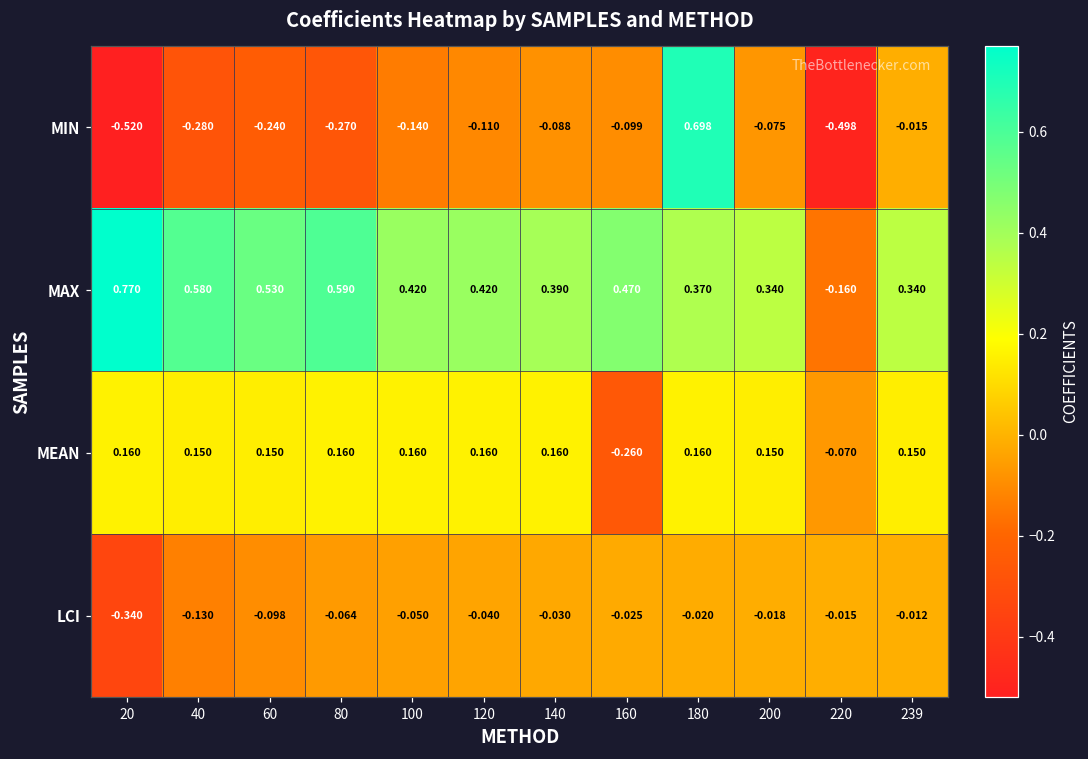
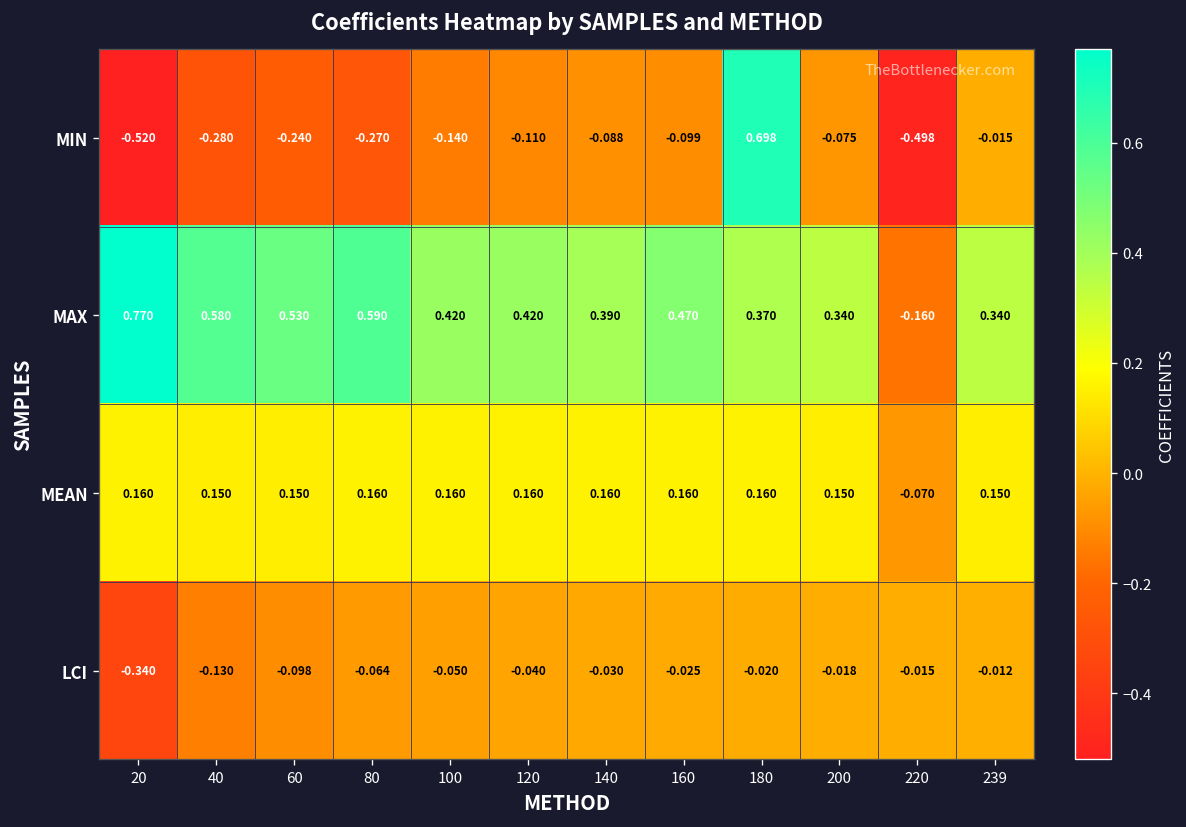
  {
    "MIN": {
      "20": -0.520,
      "40": -0.280,
      "60": -0.240,
      "80": -0.270,
      "100": -0.140,
      "120": -0.110,
      "140": -0.088,
      "160": -0.099,
      "180": 0.698,
      "200": -0.075,
      "239": -0.015
    },
    "MAX": {
      "20": 0.770,
      "40": 0.580,
      "60": 0.530,
      "80": 0.590,
      "100": 0.420,
      "120": 0.420,
      "140": 0.390,
      "160": 0.470,
      "180": 0.370,
      "200": 0.340,
      "220": -0.160,
      "239": 0.340
    },
    "MEAN": {
      "20": 0.160,
      "40": 0.150,
      "60": 0.150,
      "80": 0.160,
      "100": 0.160,
      "120": 0.160,
      "140": 0.160,
-     "160": -0.260,
+     "160": 0.160,
      "180": 0.160,
      "200": 0.150,
      "220": -0.070,
      "239": 0.150
    },
    "LCI": {
      "20": -0.340,
      "40": -0.130,
      "60": -0.098,
      "80": -0.064,
      "100": -0.050,
      "120": -0.040,
      "140": -0.030,
      "160": -0.025,
      "180": -0.020,
      "200": -0.018,
      "220": -0.015,
      "239": -0.012
    }
  }
